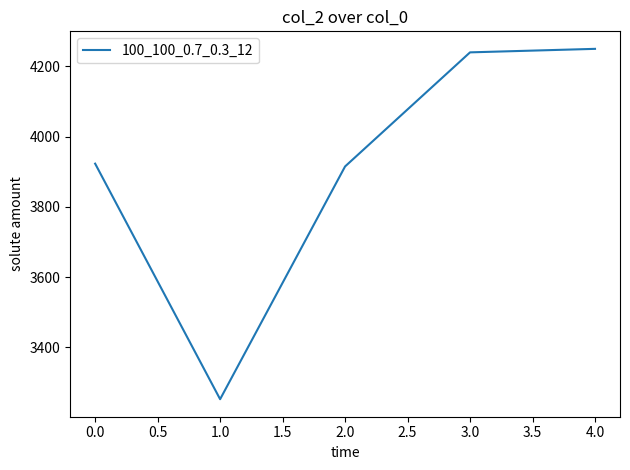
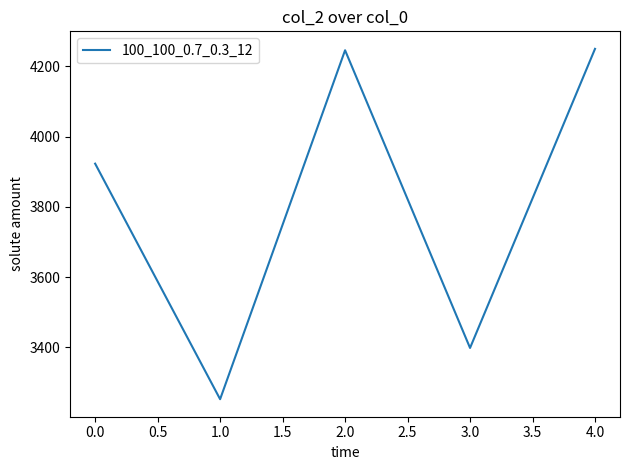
  {
    "0.0": 3920,
    "1.0": 3250,
-   "2.0": 3920,
-   "3.0": 4240,
+   "2.0": 4250,
+   "3.0": 3400,
    "4.0": 4250
  }
